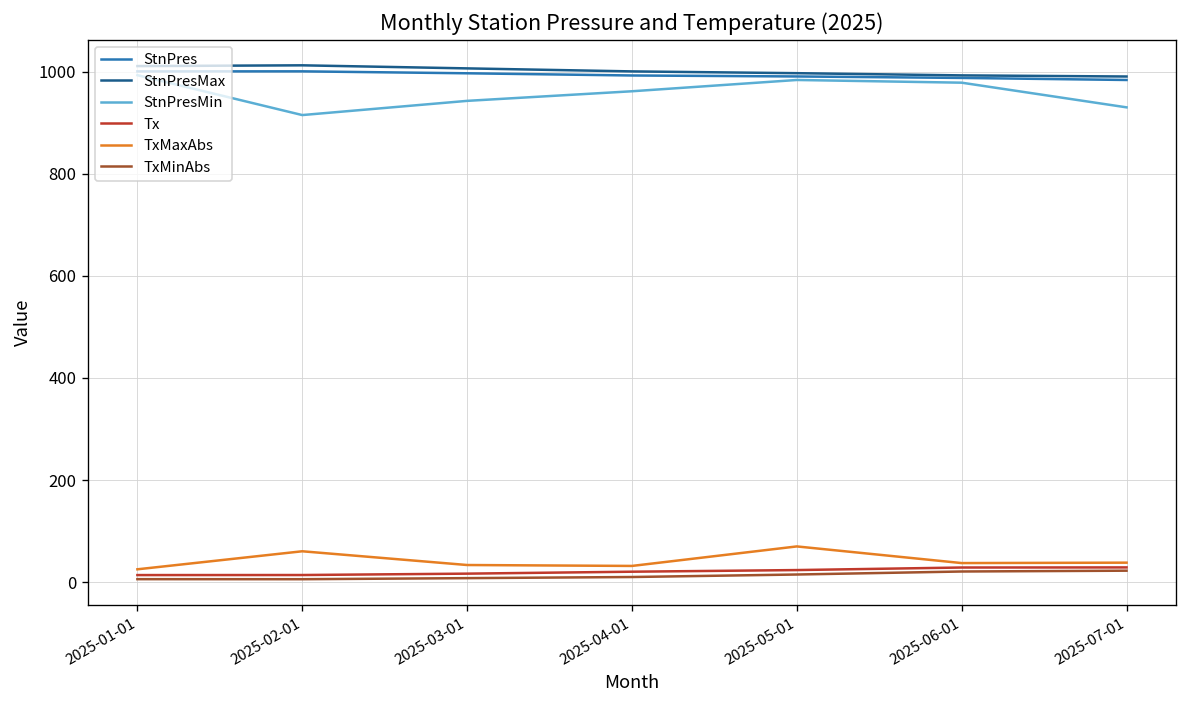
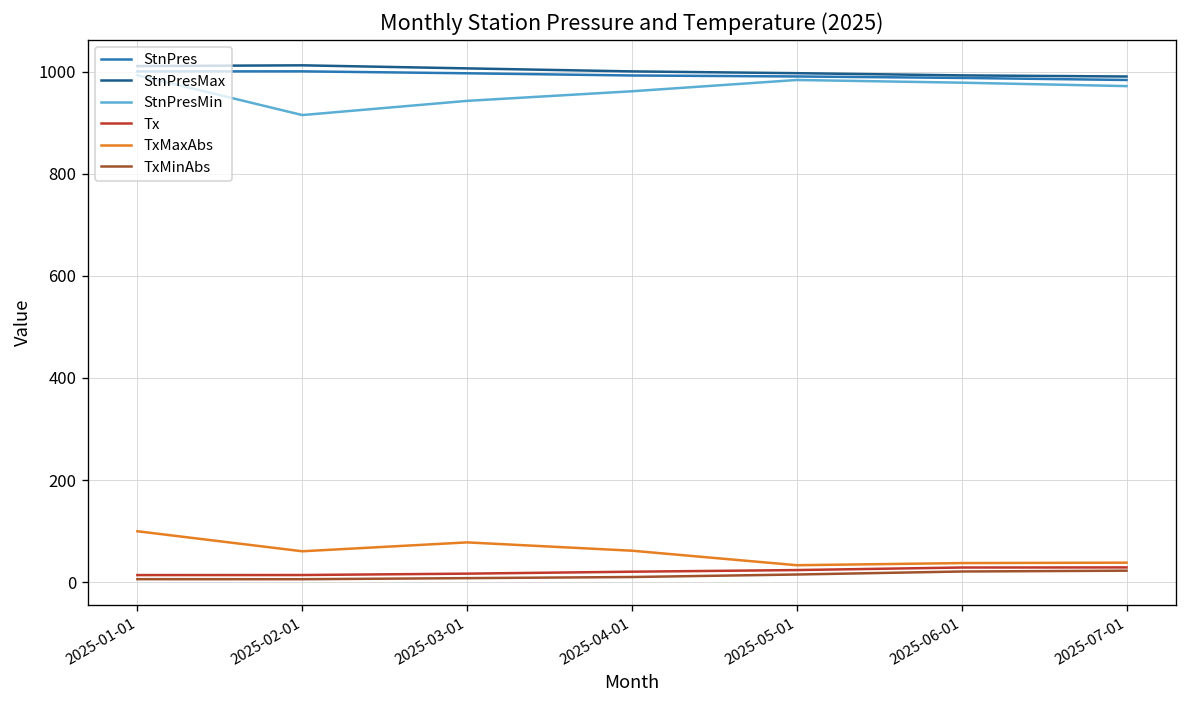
  {
    "StnPresMin": {
      "2025-02-01": 910,
      "2025-03-01": 940,
      "2025-04-01": 960,
      "2025-05-01": 980,
      "2025-06-01": 980,
-     "2025-07-01": 930
+     "2025-07-01": 970
    },
    "TxMaxAbs": {
-     "2025-01-01": 30,
+     "2025-01-01": 100,
      "2025-02-01": 60,
-     "2025-03-01": 30,
-     "2025-04-01": 30,
-     "2025-05-01": 70,
+     "2025-03-01": 80,
+     "2025-04-01": 60,
+     "2025-05-01": 30,
      "2025-06-01": 40,
      "2025-07-01": 40
    }
  }
